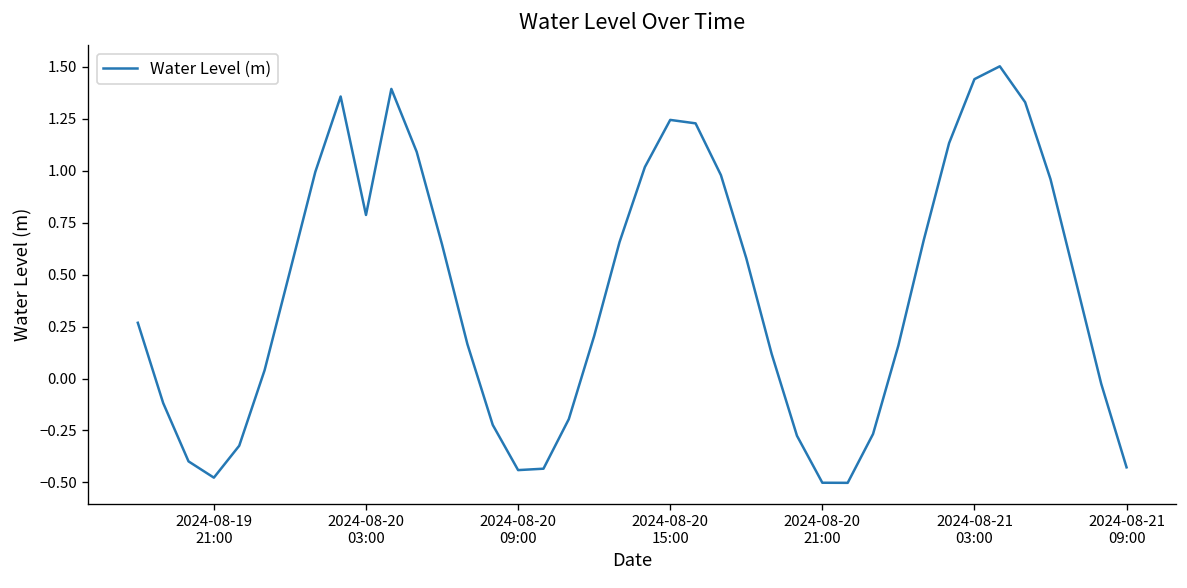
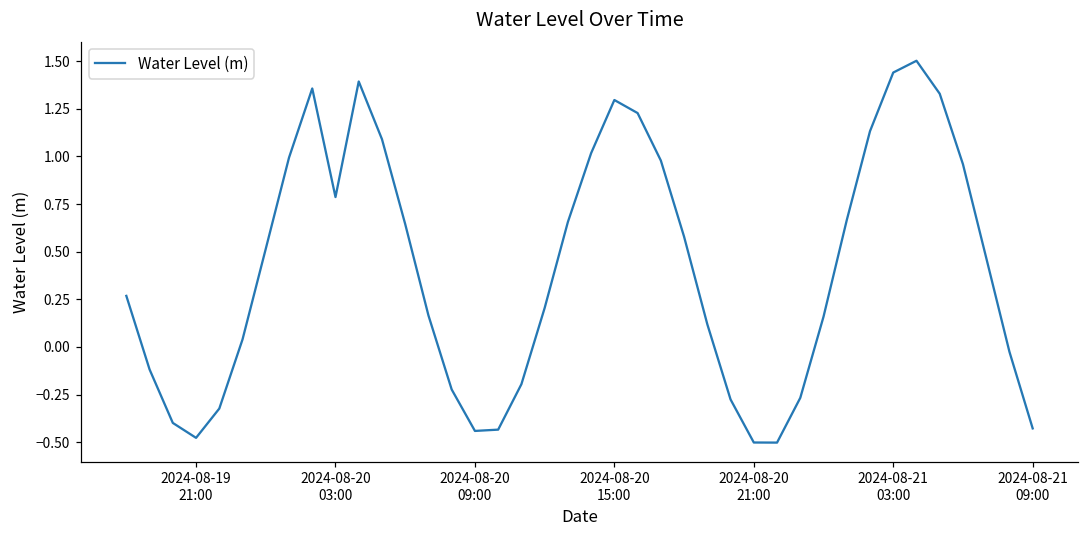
  {
    "2024-08-19 21:00": -0.48,
    "2024-08-20 03:00": 0.79,
    "2024-08-20 09:00": -0.44,
-   "2024-08-20 15:00": 1.24,
+   "2024-08-20 15:00": 1.30,
    "2024-08-20 21:00": -0.50,
    "2024-08-21 03:00": 1.44,
    "2024-08-21 09:00": -0.43
  }
